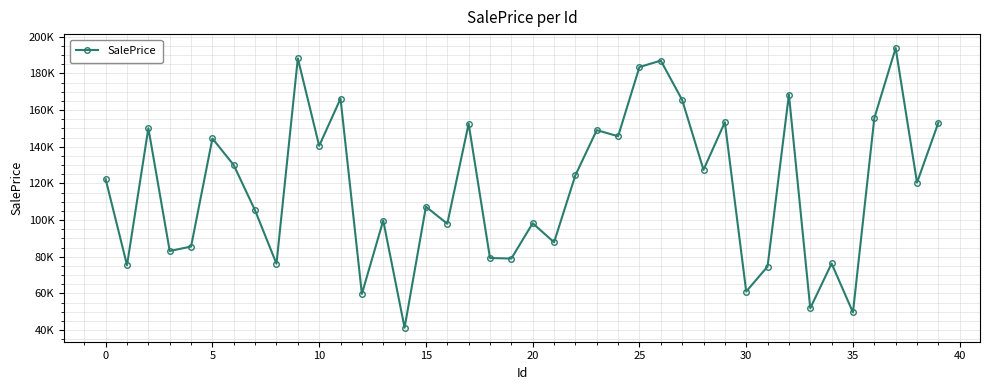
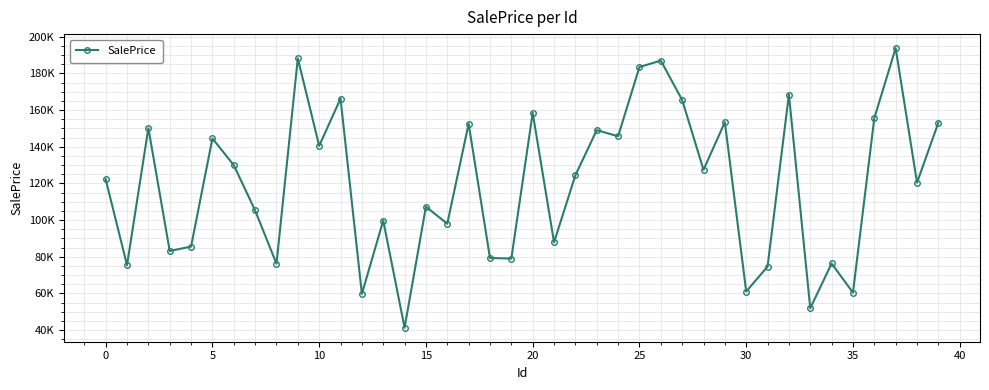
  {
    "0": 122000,
    "5": 145000,
    "10": 140000,
    "15": 107000,
-   "20": 98000,
+   "20": 158000,
    "25": 183000,
    "30": 61000,
-   "35": 50000
+   "35": 60000
  }
